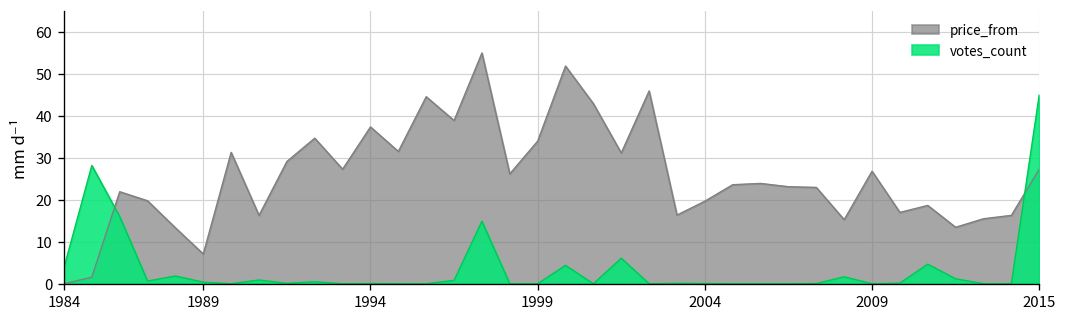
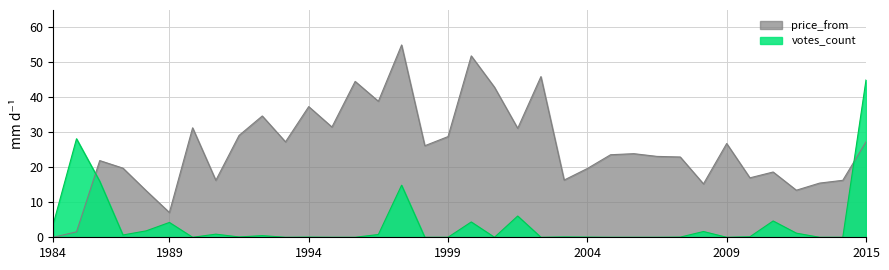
  {
    "price_from": {
      "1984": 0,
      "1989": 7,
      "1994": 37,
-     "1999": 34,
+     "1999": 29,
      "2004": 20,
      "2009": 27,
      "2015": 27
    },
    "votes_count": {
      "1984": 4,
-     "1989": 0,
+     "1989": 4,
      "1994": 0,
      "1999": 0,
      "2004": 0,
      "2009": 0,
      "2015": 45
    }
  }
